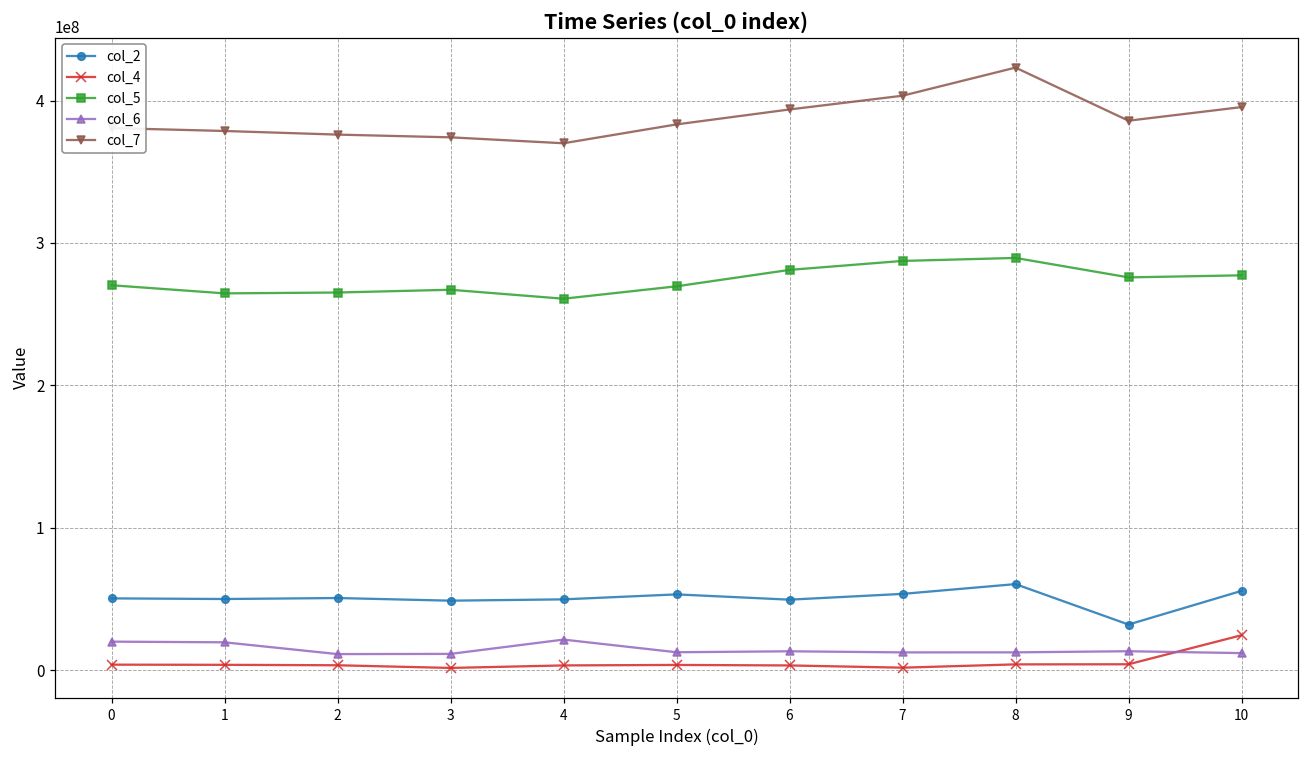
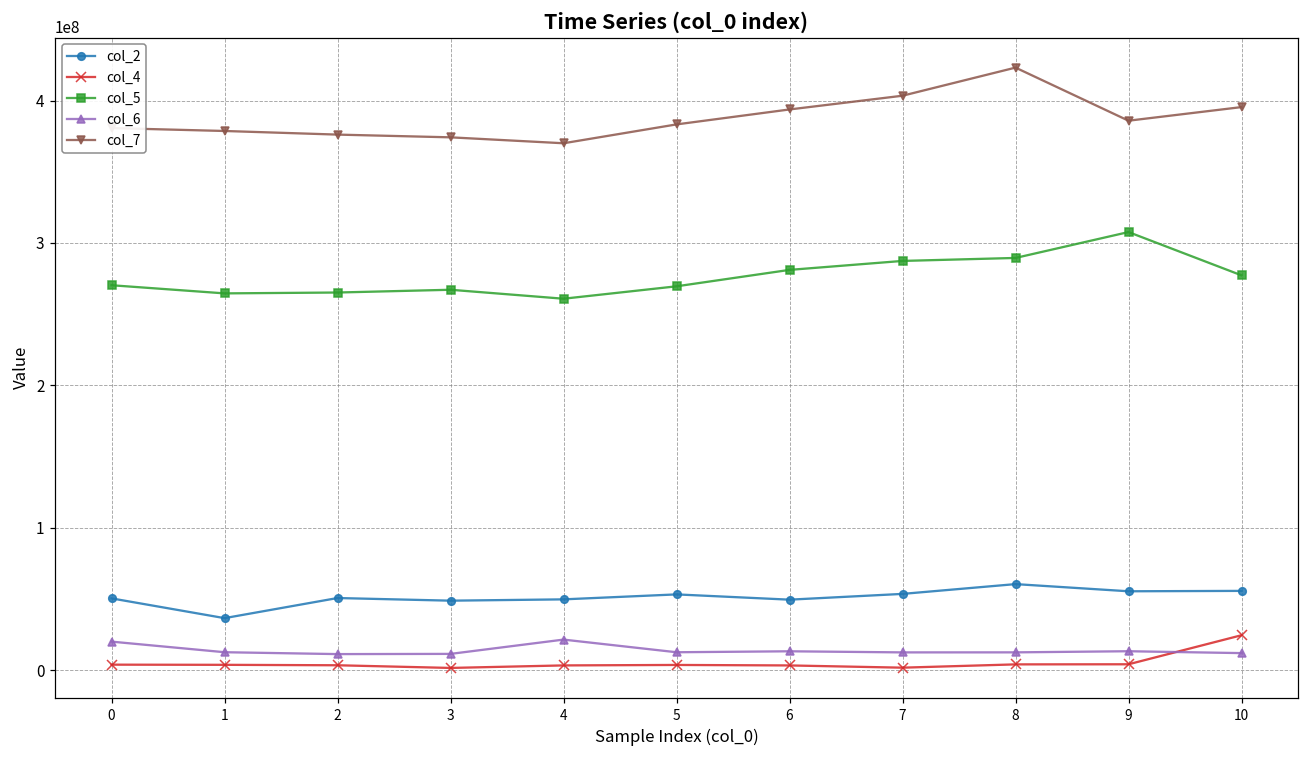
  {
    "col_2": {
      "0": 50000000,
-     "1": 50000000,
+     "1": 36000000,
      "2": 51000000,
      "3": 49000000,
      "4": 50000000,
      "5": 53000000,
      "6": 49000000,
      "7": 53000000,
      "8": 60000000,
-     "9": 32000000,
+     "9": 55000000,
      "10": 56000000
    },
    "col_4": {
      "0": 4000000,
      "1": 4000000,
      "2": 3000000,
      "3": 1000000,
      "4": 3000000,
      "5": 4000000,
      "6": 3000000,
      "7": 2000000,
      "8": 4000000,
      "9": 4000000,
      "10": 24000000
    },
    "col_5": {
      "0": 270000000,
      "1": 265000000,
      "2": 265000000,
      "3": 267000000,
      "4": 261000000,
      "5": 270000000,
      "6": 281000000,
      "7": 287000000,
      "8": 289000000,
-     "9": 276000000,
+     "9": 308000000,
      "10": 277000000
    },
    "col_6": {
      "0": 20000000,
-     "1": 19000000,
+     "1": 13000000,
      "2": 11000000,
      "3": 11000000,
      "4": 21000000,
      "5": 12000000,
      "6": 13000000,
      "7": 12000000,
      "8": 12000000,
      "9": 13000000,
      "10": 12000000
    },
    "col_7": {
      "1": 379000000,
      "2": 376000000,
      "3": 374000000,
      "4": 370000000,
      "5": 383000000,
      "6": 394000000,
      "7": 403000000,
      "8": 423000000,
      "9": 386000000,
      "10": 395000000
    }
  }
